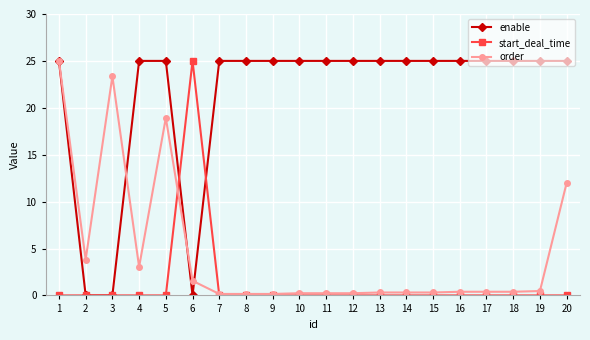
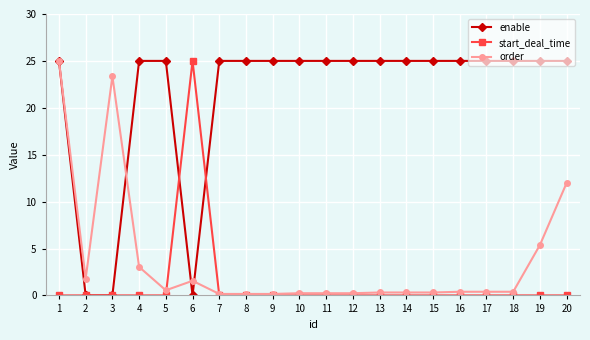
  {
    "enable": {
      "4": 25,
      "5": 25,
      "6": 0,
      "7": 25,
      "8": 25,
      "9": 25,
      "10": 25,
      "11": 25,
      "12": 25,
      "13": 25,
      "14": 25,
      "15": 25,
      "16": 25
    },
    "start_deal_time": {
      "1": 0,
      "4": 0,
      "5": 0,
      "6": 25,
      "13": 0,
      "14": 0,
      "15": 0,
      "16": 0,
      "17": 0,
      "18": 0,
      "19": 0,
      "20": 0
    },
    "order": {
-     "2": 4,
+     "2": 2,
      "3": 23,
      "4": 3,
-     "5": 19,
+     "5": 1,
      "6": 2,
      "13": 0,
      "14": 0,
      "15": 0,
      "16": 0,
      "17": 0,
      "18": 0,
-     "19": 0,
+     "19": 5,
      "20": 12
    }
  }
